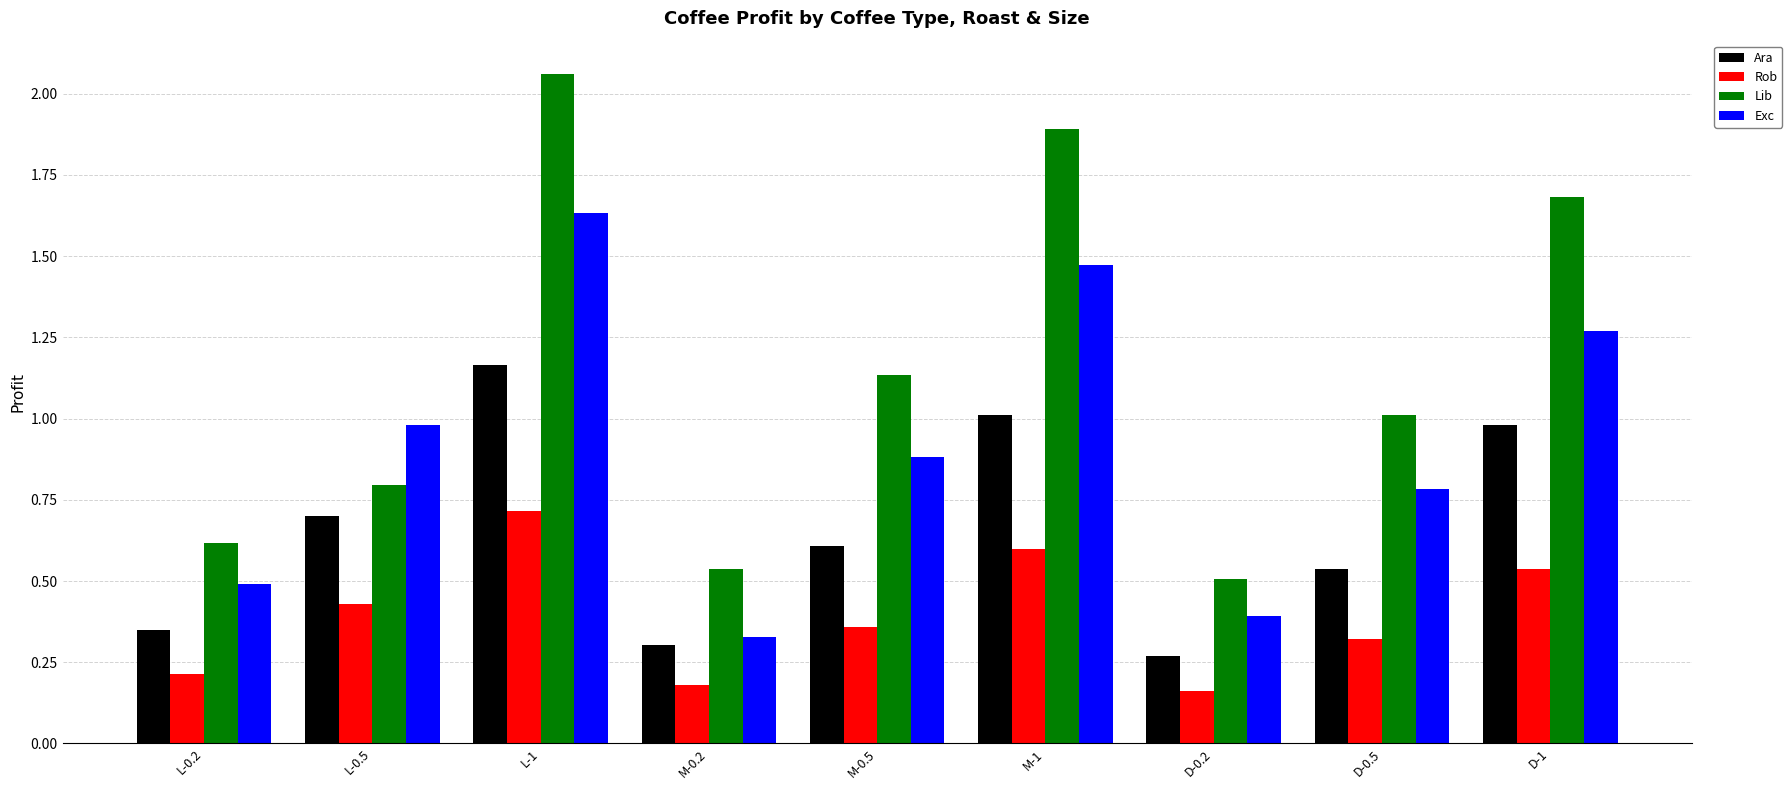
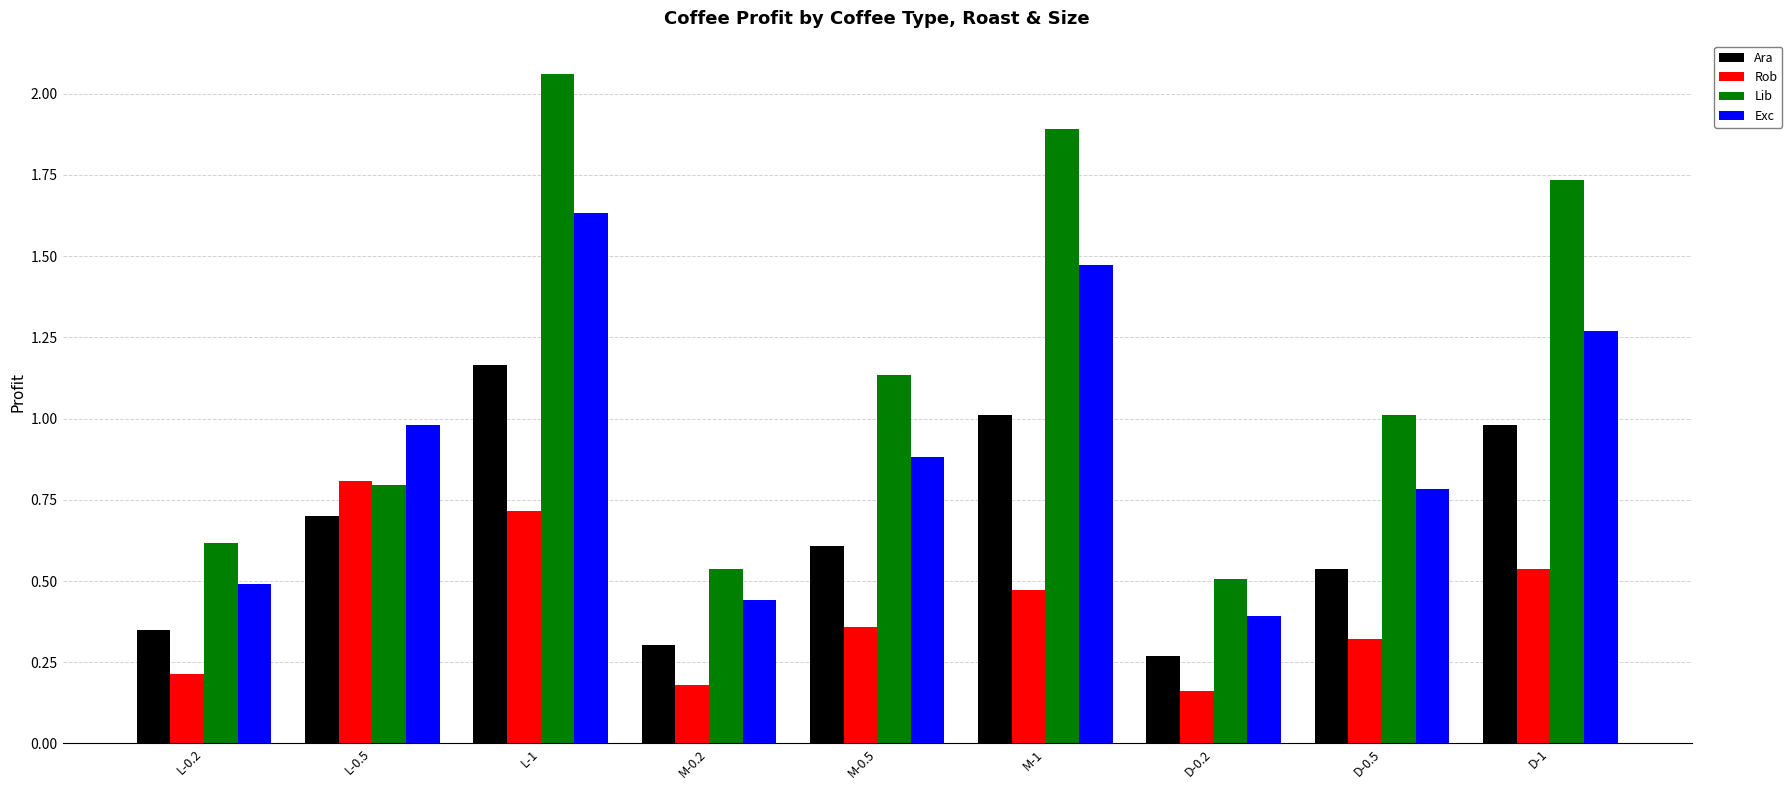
  {
    "Ara": {
      "L-0.2": 0.35,
      "L-0.5": 0.70,
      "L-1": 1.17,
      "M-0.2": 0.30,
      "M-0.5": 0.61,
      "M-1": 1.01,
      "D-0.2": 0.27,
      "D-0.5": 0.54,
      "D-1": 0.98
    },
    "Rob": {
      "L-0.2": 0.22,
-     "L-0.5": 0.43,
+     "L-0.5": 0.81,
      "L-1": 0.72,
      "M-0.2": 0.18,
      "M-0.5": 0.36,
-     "M-1": 0.60,
+     "M-1": 0.47,
      "D-0.2": 0.16,
      "D-0.5": 0.32,
      "D-1": 0.54
    },
    "Lib": {
      "L-0.2": 0.62,
      "L-0.5": 0.80,
      "L-1": 2.06,
      "M-0.2": 0.54,
      "M-0.5": 1.13,
      "M-1": 1.89,
      "D-0.2": 0.51,
      "D-0.5": 1.01,
-     "D-1": 1.68
+     "D-1": 1.74
    },
    "Exc": {
      "L-0.2": 0.49,
      "L-0.5": 0.98,
      "L-1": 1.63,
-     "M-0.2": 0.33,
+     "M-0.2": 0.44,
      "M-0.5": 0.88,
      "M-1": 1.47,
      "D-0.2": 0.39,
      "D-0.5": 0.78,
      "D-1": 1.27
    }
  }
